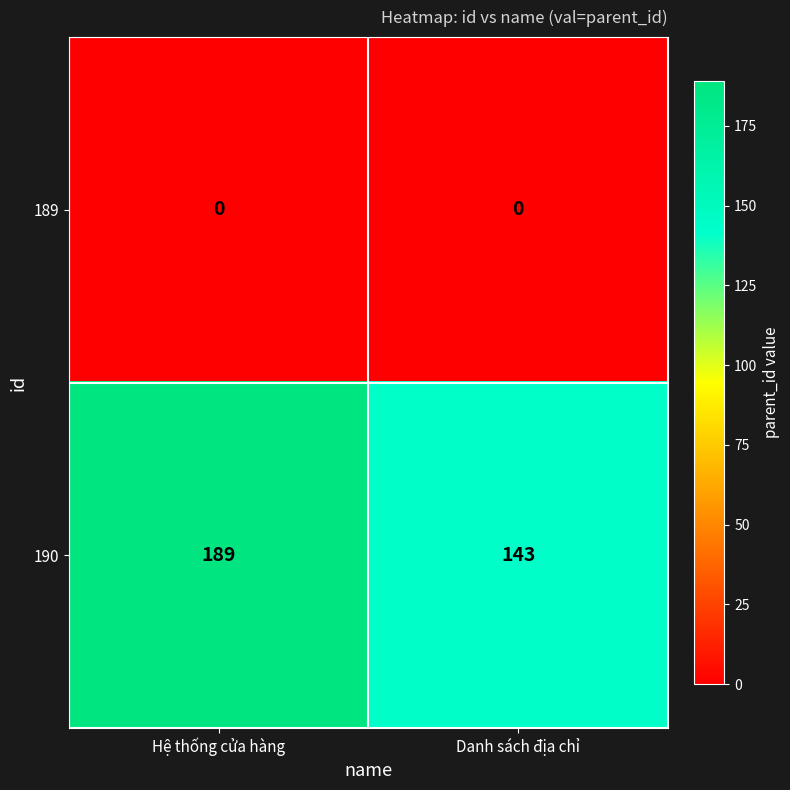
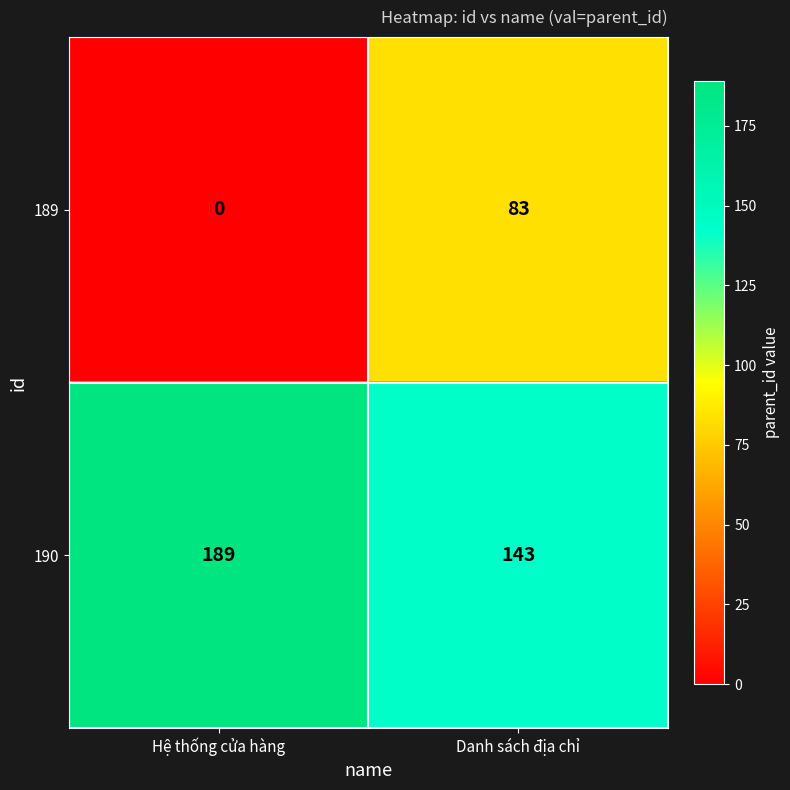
  {
    "189": {
      "Hệ thống cửa hàng": 0,
-     "Danh sách địa chỉ": 0
+     "Danh sách địa chỉ": 83
    },
    "190": {
      "Hệ thống cửa hàng": 189,
      "Danh sách địa chỉ": 143
    }
  }
